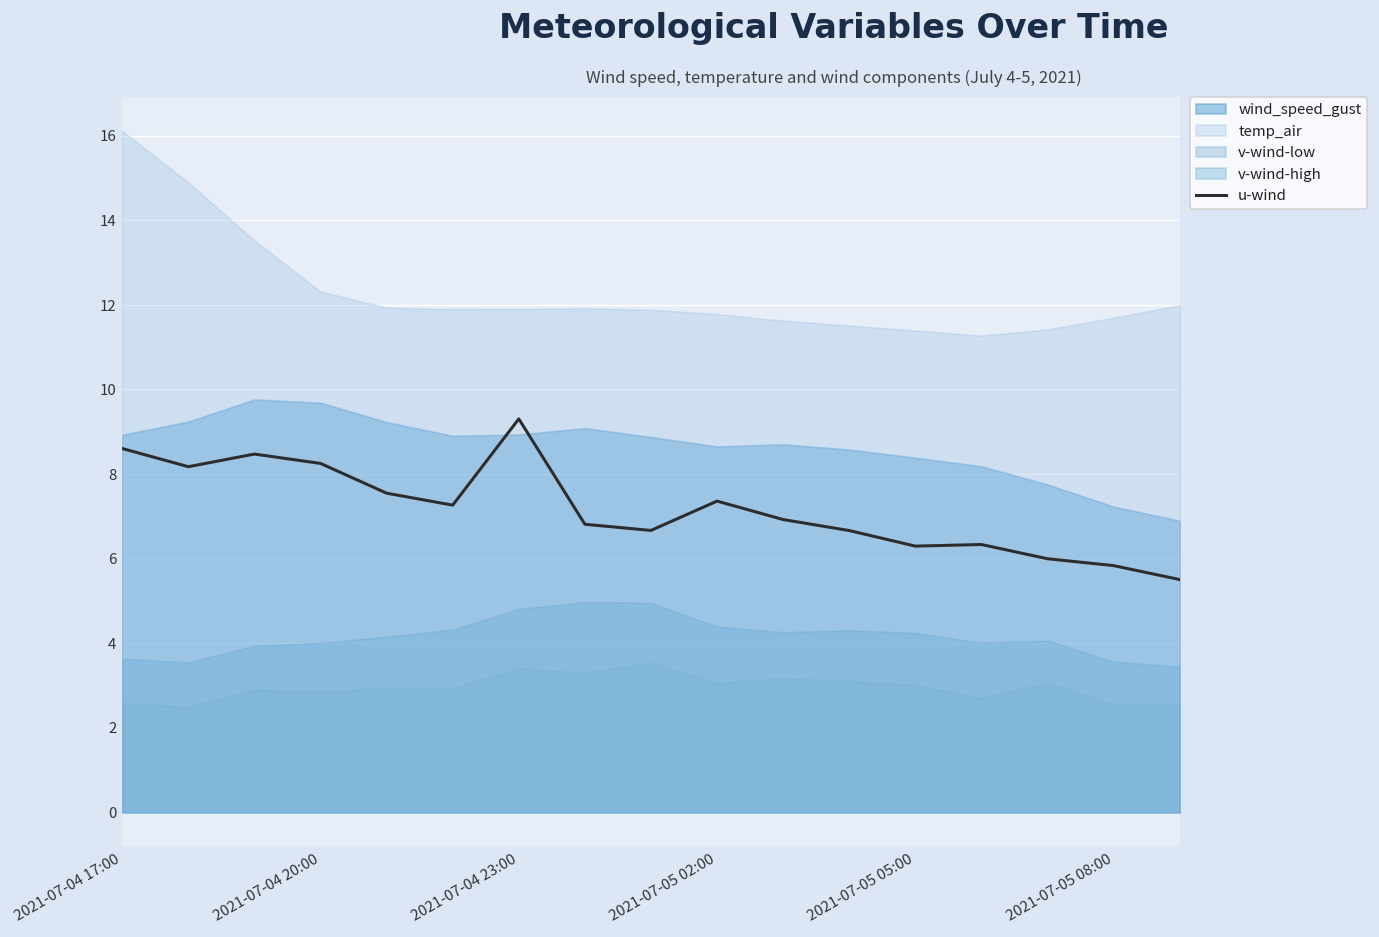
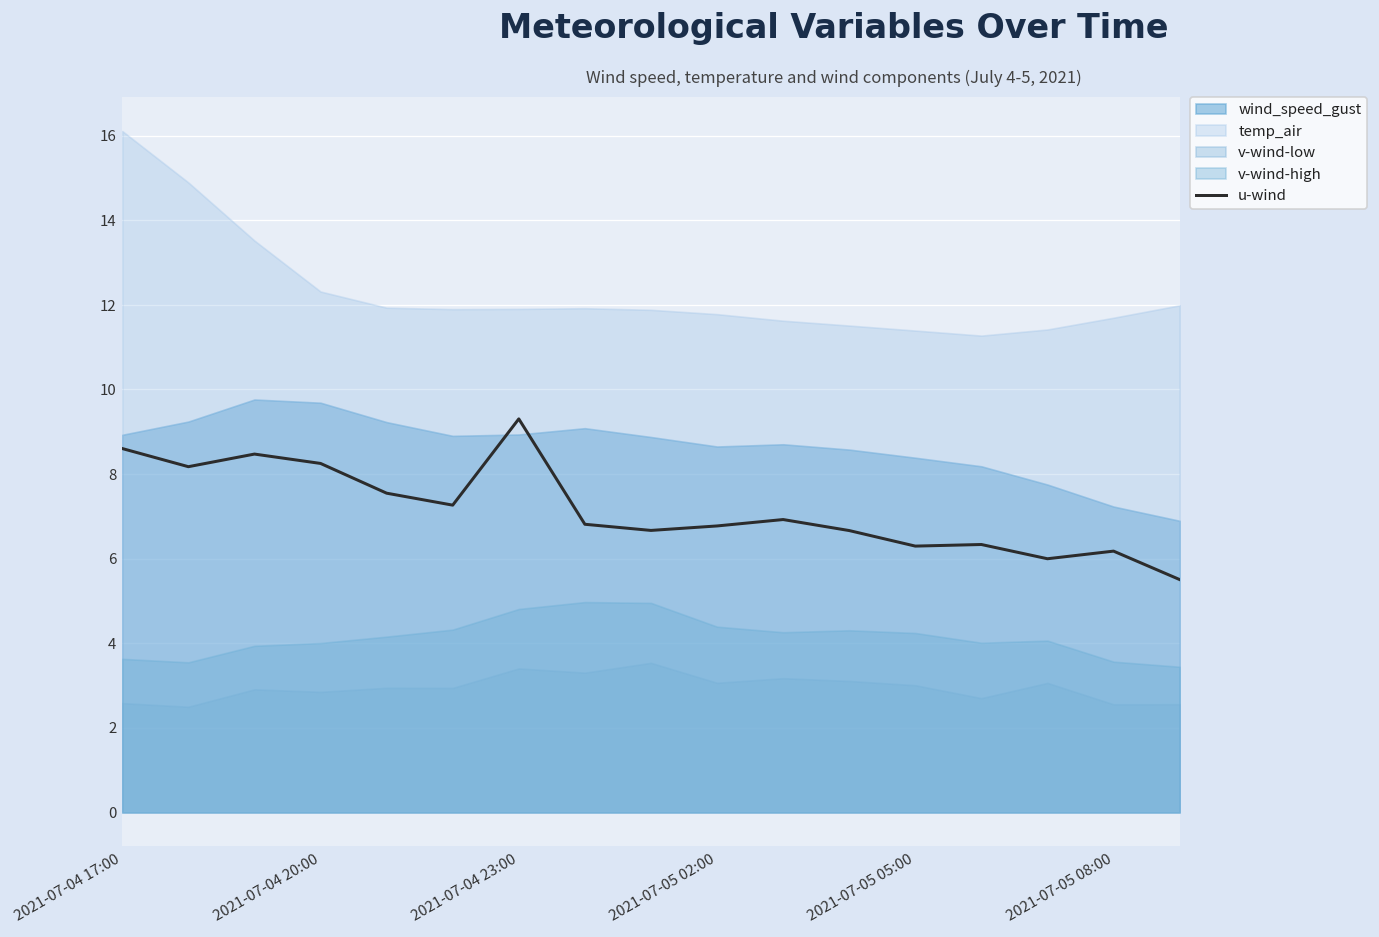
  {
    "u-wind": {
      "2021-07-04 17:00": 8.6,
      "2021-07-04 20:00": 8.2,
      "2021-07-04 23:00": 9.3,
-     "2021-07-05 02:00": 7.4,
+     "2021-07-05 02:00": 6.8,
      "2021-07-05 05:00": 6.3,
-     "2021-07-05 08:00": 5.8
+     "2021-07-05 08:00": 6.2
    }
  }
